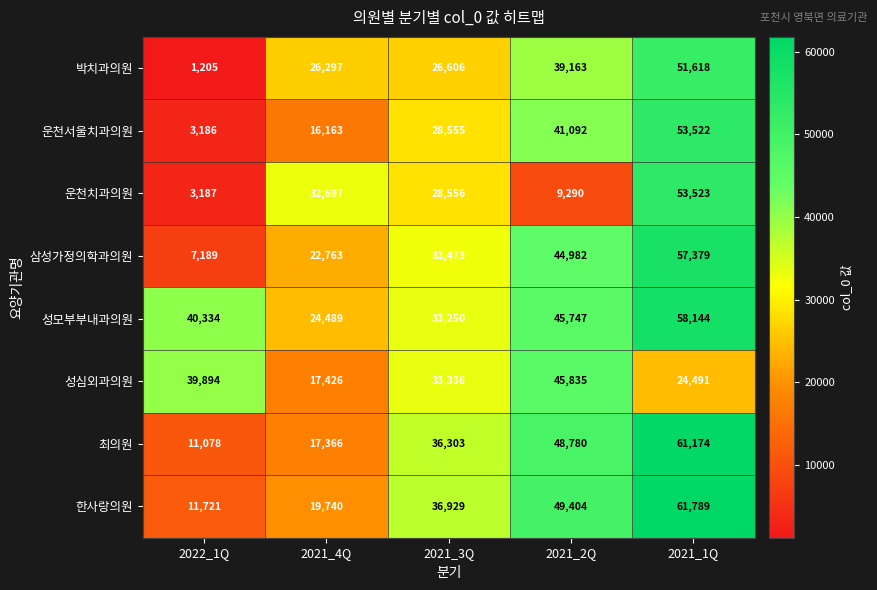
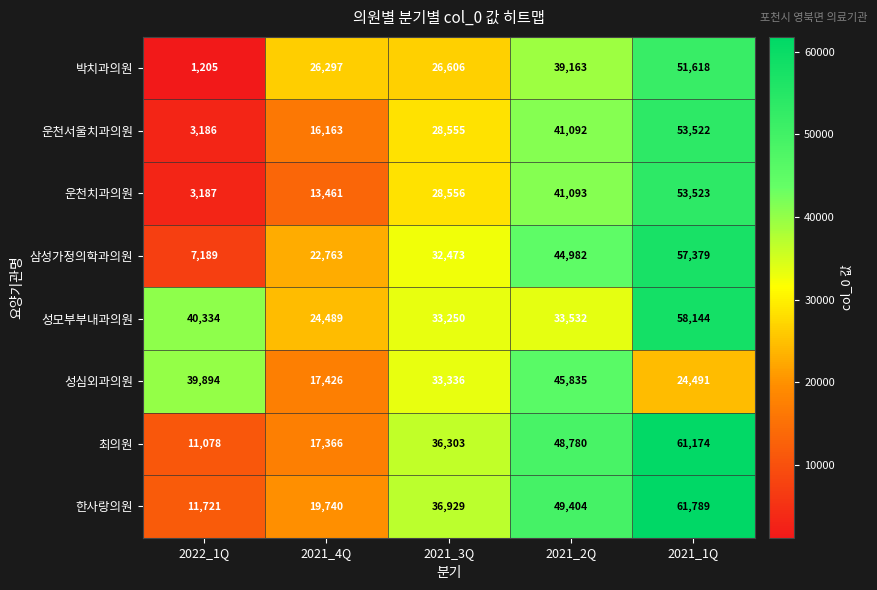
  {
    "박치과의원": {
      "2022_1Q": "1,205",
      "2021_4Q": "26,297",
      "2021_3Q": "26,606",
      "2021_2Q": "39,163",
      "2021_1Q": "51,618"
    },
    "운천서울치과의원": {
      "2022_1Q": "3,186",
      "2021_4Q": "16,163",
      "2021_3Q": "28,555",
      "2021_2Q": "41,092",
      "2021_1Q": "53,522"
    },
    "운천치과의원": {
      "2022_1Q": "3,187",
-     "2021_4Q": "32,697",
+     "2021_4Q": "13,461",
      "2021_3Q": "28,556",
-     "2021_2Q": "9,290",
+     "2021_2Q": "41,093",
      "2021_1Q": "53,523"
    },
    "삼성가정의학과의원": {
      "2022_1Q": "7,189",
      "2021_4Q": "22,763",
      "2021_3Q": "32,473",
      "2021_2Q": "44,982",
      "2021_1Q": "57,379"
    },
    "성모부부내과의원": {
      "2022_1Q": "40,334",
      "2021_4Q": "24,489",
      "2021_3Q": "33,250",
-     "2021_2Q": "45,747",
+     "2021_2Q": "33,532",
      "2021_1Q": "58,144"
    },
    "성심외과의원": {
      "2022_1Q": "39,894",
      "2021_4Q": "17,426",
      "2021_3Q": "33,336",
      "2021_2Q": "45,835",
      "2021_1Q": "24,491"
    },
    "최의원": {
      "2022_1Q": "11,078",
      "2021_4Q": "17,366",
      "2021_3Q": "36,303",
      "2021_2Q": "48,780",
      "2021_1Q": "61,174"
    },
    "한사랑의원": {
      "2022_1Q": "11,721",
      "2021_4Q": "19,740",
      "2021_3Q": "36,929",
      "2021_2Q": "49,404",
      "2021_1Q": "61,789"
    }
  }
